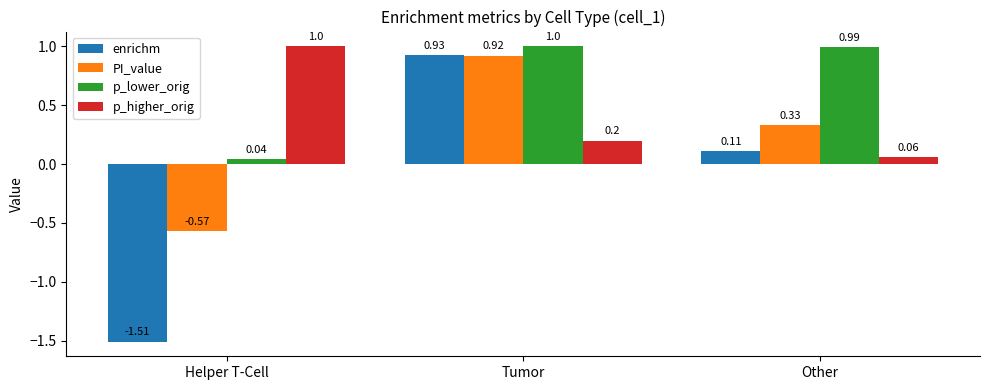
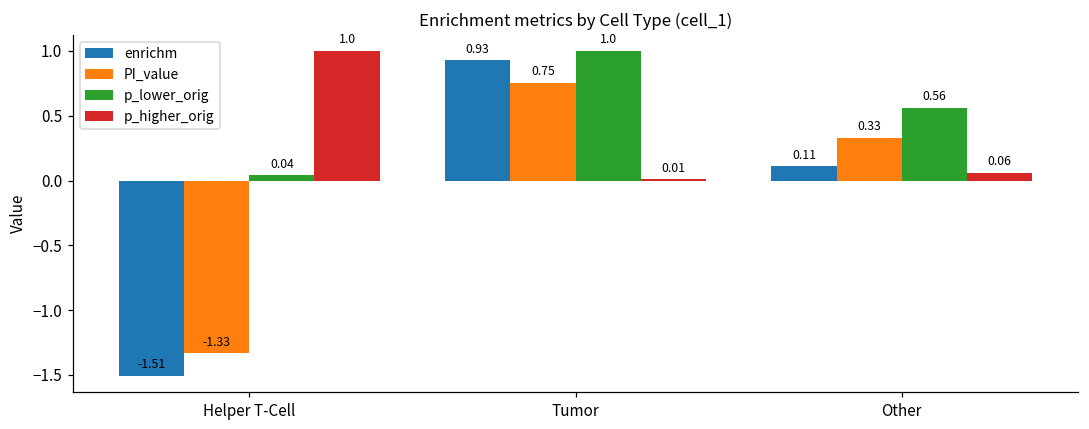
  {
    "enrichm": {
      "Helper T-Cell": -1.51,
      "Tumor": 0.93,
      "Other": 0.11
    },
    "PI_value": {
-     "Helper T-Cell": -0.57,
-     "Tumor": 0.92,
+     "Helper T-Cell": -1.33,
+     "Tumor": 0.75,
      "Other": 0.33
    },
    "p_lower_orig": {
      "Helper T-Cell": 0.04,
      "Tumor": 1.0,
-     "Other": 0.99
+     "Other": 0.56
    },
    "p_higher_orig": {
      "Helper T-Cell": 1.0,
-     "Tumor": 0.2,
+     "Tumor": 0.01,
      "Other": 0.06
    }
  }
